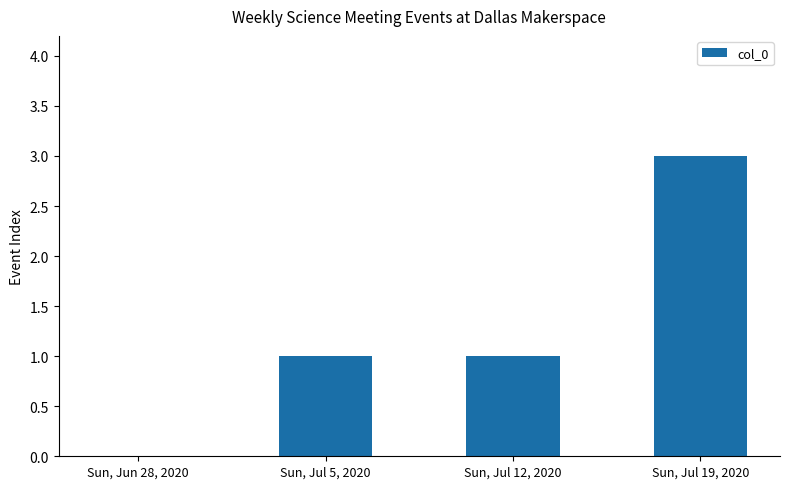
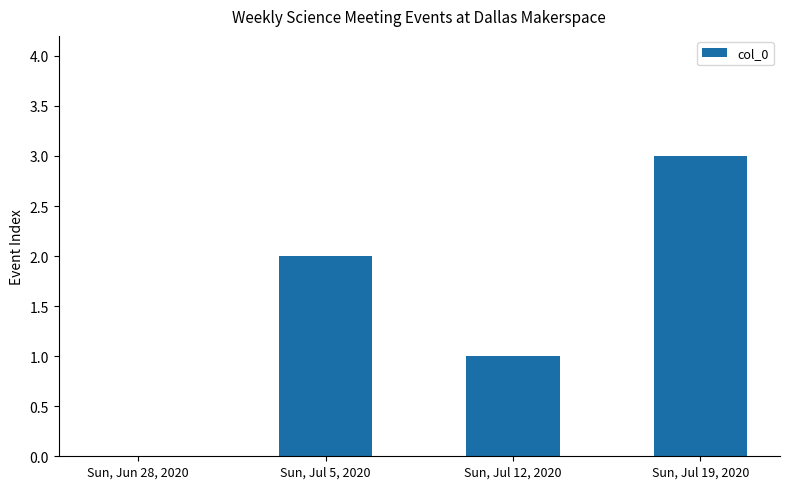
  {
    "Sun, Jun 28, 2020": 0,
-   "Sun, Jul 5, 2020": 1,
+   "Sun, Jul 5, 2020": 2,
    "Sun, Jul 12, 2020": 1,
    "Sun, Jul 19, 2020": 3
  }
